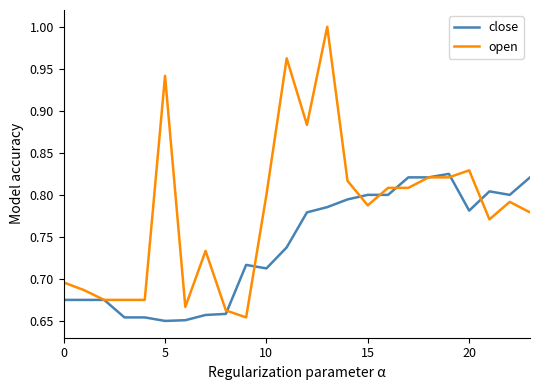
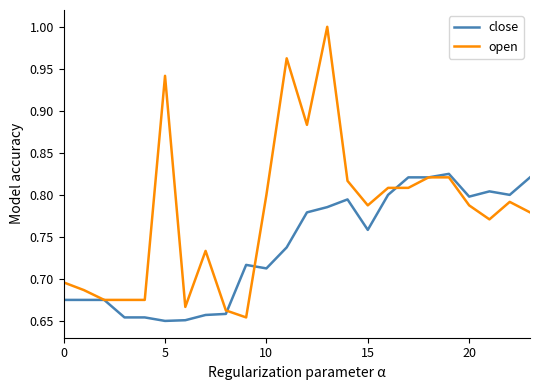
  {
    "close": {
      "0": 0.68,
      "5": 0.65,
      "10": 0.71,
-     "15": 0.80,
-     "20": 0.78
+     "15": 0.76,
+     "20": 0.80
    },
    "open": {
      "0": 0.70,
      "5": 0.94,
      "10": 0.80,
      "15": 0.79,
-     "20": 0.83
+     "20": 0.79
    }
  }
